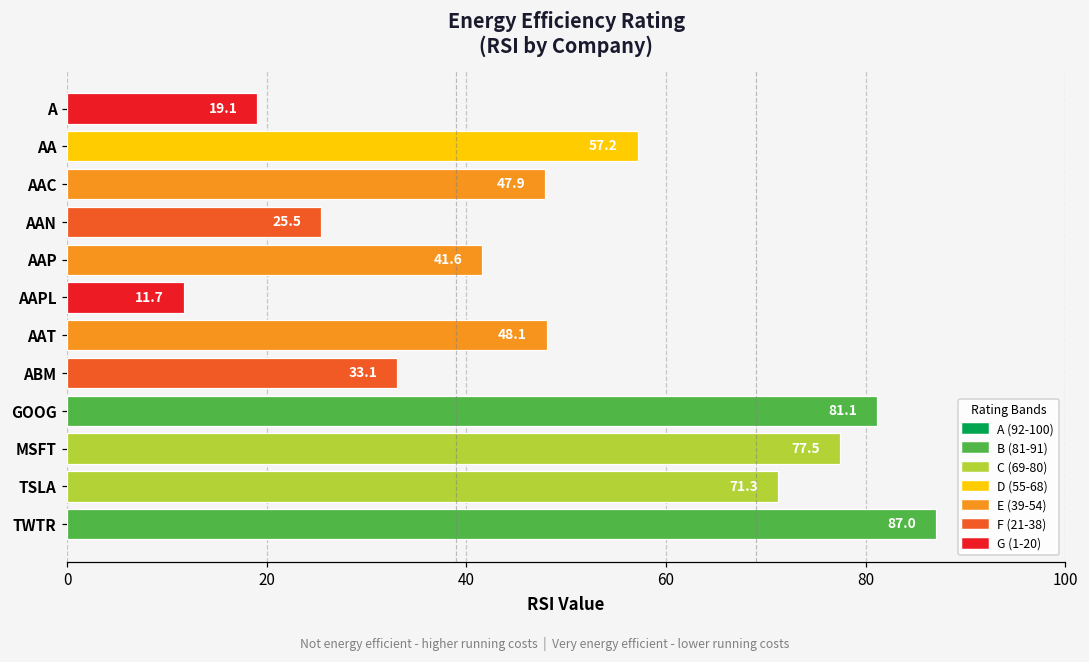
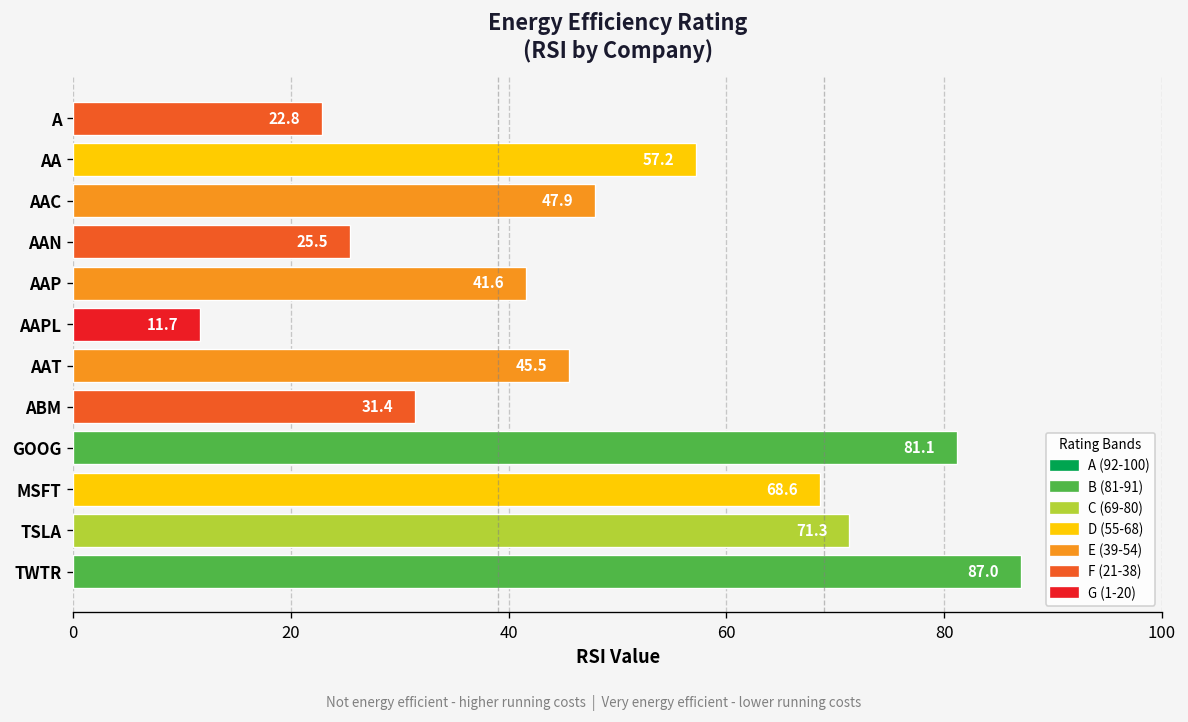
  {
-   "A": 19.1,
+   "A": 22.8,
    "AA": 57.2,
    "AAC": 47.9,
    "AAN": 25.5,
    "AAP": 41.6,
    "AAPL": 11.7,
-   "AAT": 48.1,
-   "ABM": 33.1,
+   "AAT": 45.5,
+   "ABM": 31.4,
    "GOOG": 81.1,
-   "MSFT": 77.5,
+   "MSFT": 68.6,
    "TSLA": 71.3,
    "TWTR": 87.0
  }
